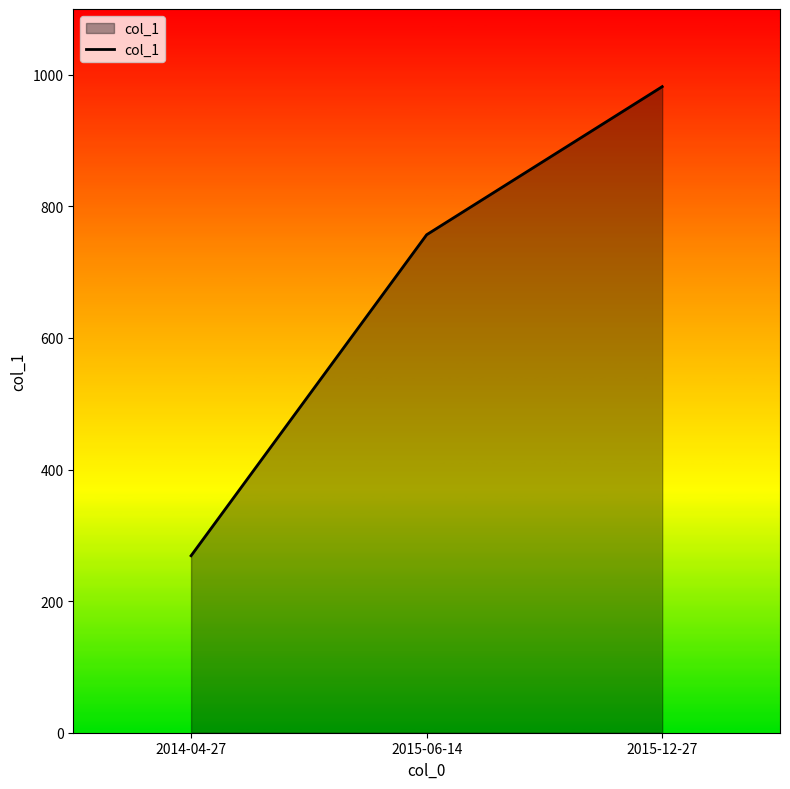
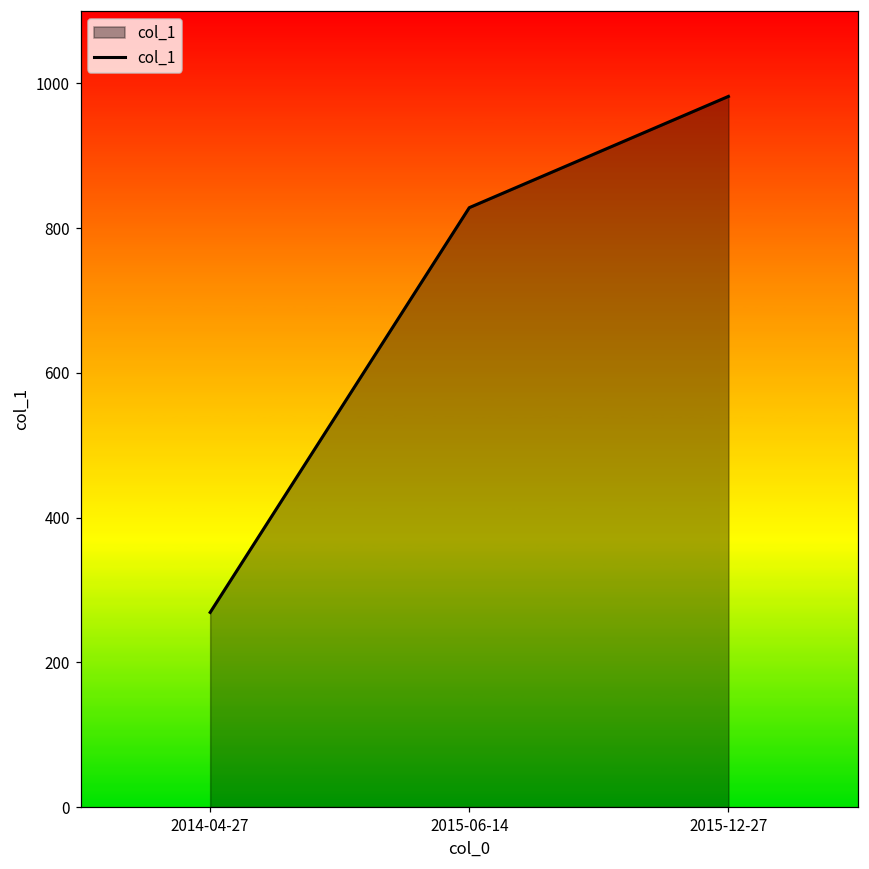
  {
    "2014-04-27": 270,
-   "2015-06-14": 760,
+   "2015-06-14": 830,
    "2015-12-27": 980
  }
